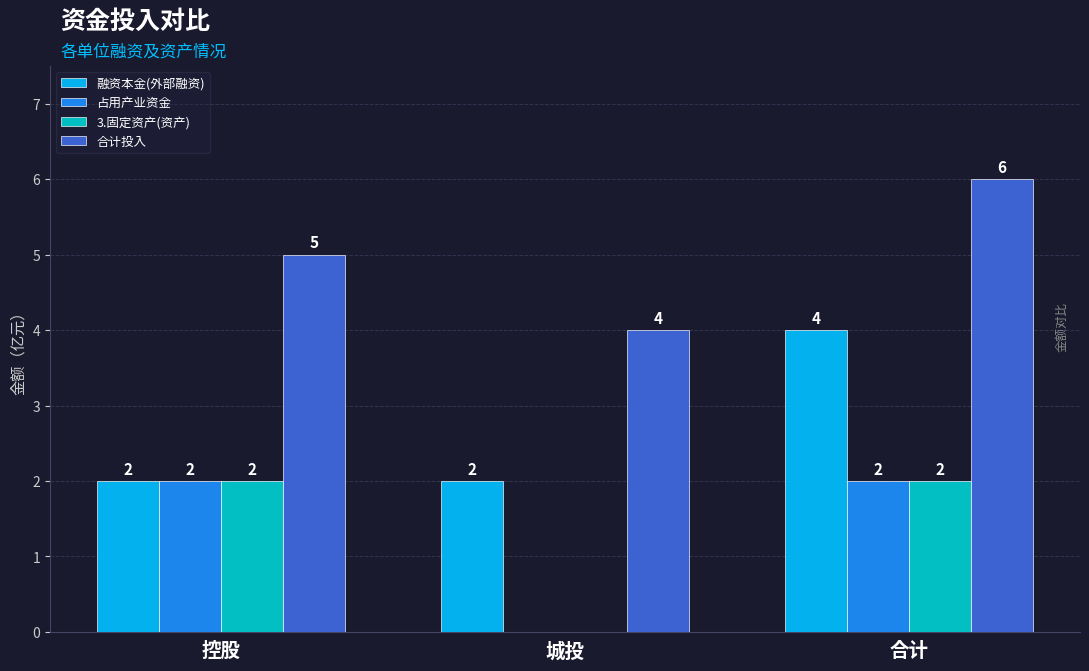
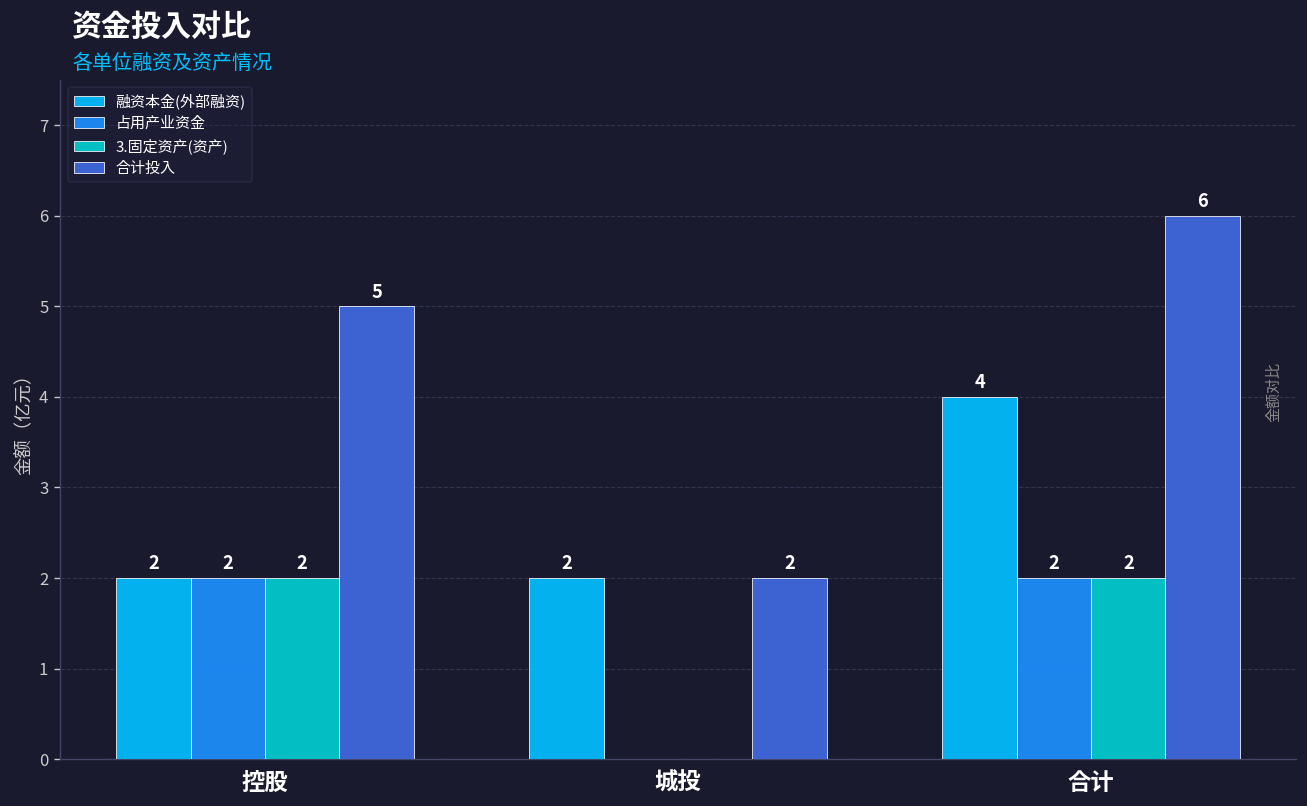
  {
    "合计投入": {
      "控股": 5,
-     "城投": 4,
+     "城投": 2,
      "合计": 6
    }
  }
